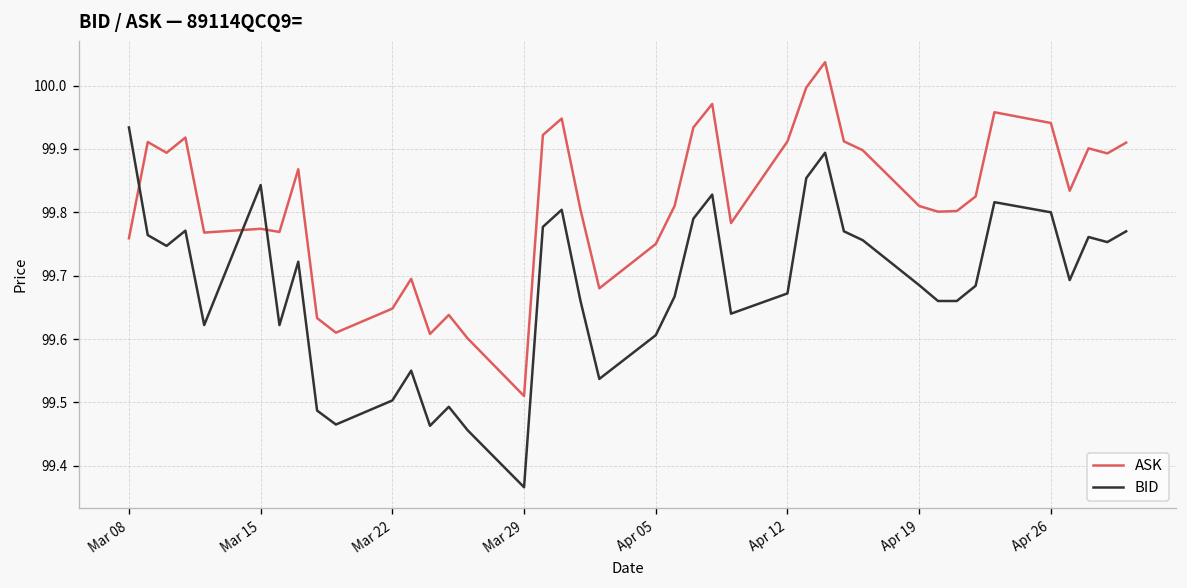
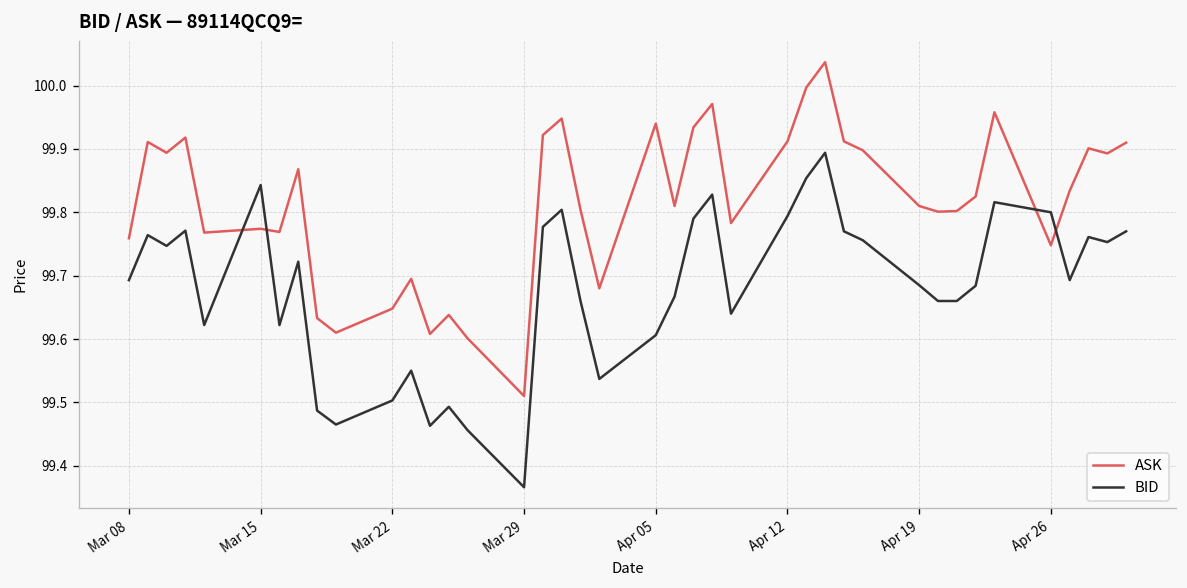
  {
    "ASK": {
      "Mar 08": 99.76,
      "Mar 15": 99.77,
      "Mar 22": 99.65,
      "Mar 29": 99.51,
-     "Apr 05": 99.75,
+     "Apr 05": 99.94,
      "Apr 12": 99.91,
      "Apr 19": 99.81,
-     "Apr 26": 99.94
+     "Apr 26": 99.75
    },
    "BID": {
-     "Mar 08": 99.93,
+     "Mar 08": 99.69,
      "Mar 15": 99.84,
      "Mar 22": 99.50,
      "Mar 29": 99.37,
      "Apr 05": 99.61,
-     "Apr 12": 99.67,
+     "Apr 12": 99.79,
      "Apr 19": 99.69,
      "Apr 26": 99.80
    }
  }
